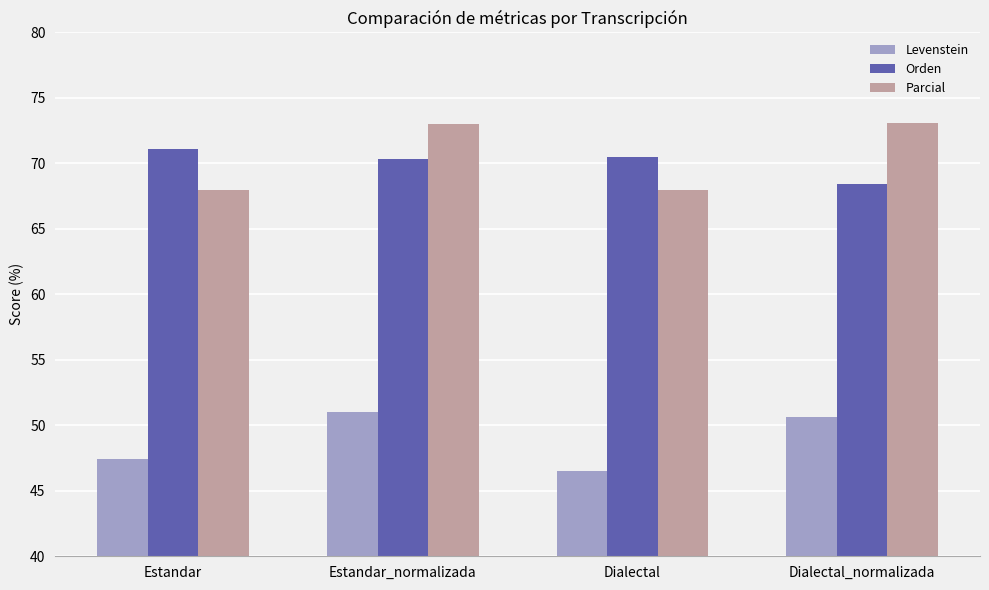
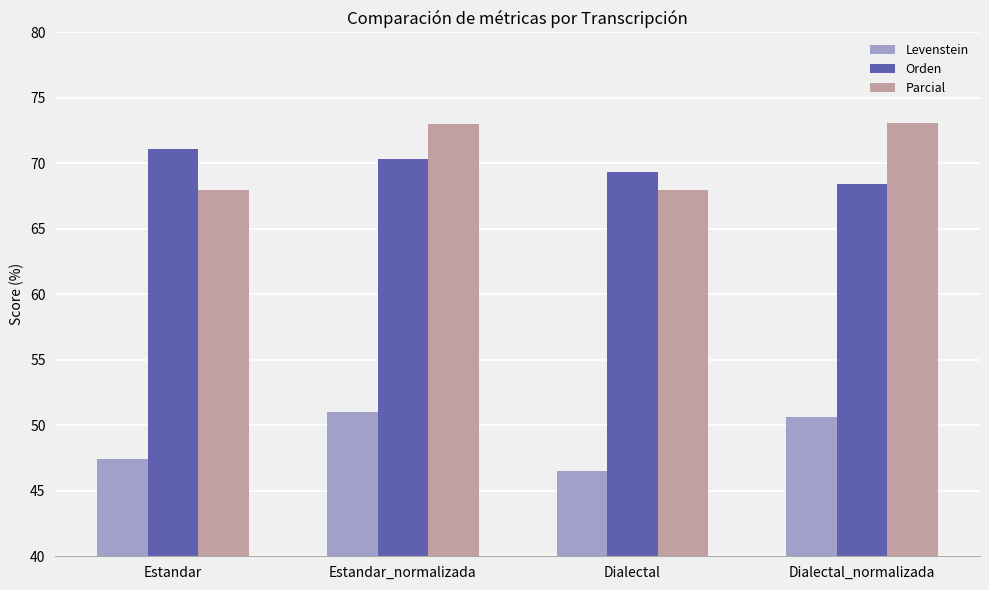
  {
    "Orden": {
      "Estandar": 71.1,
      "Estandar_normalizada": 70.3,
-     "Dialectal": 70.5,
+     "Dialectal": 69.3,
      "Dialectal_normalizada": 68.4
    }
  }
